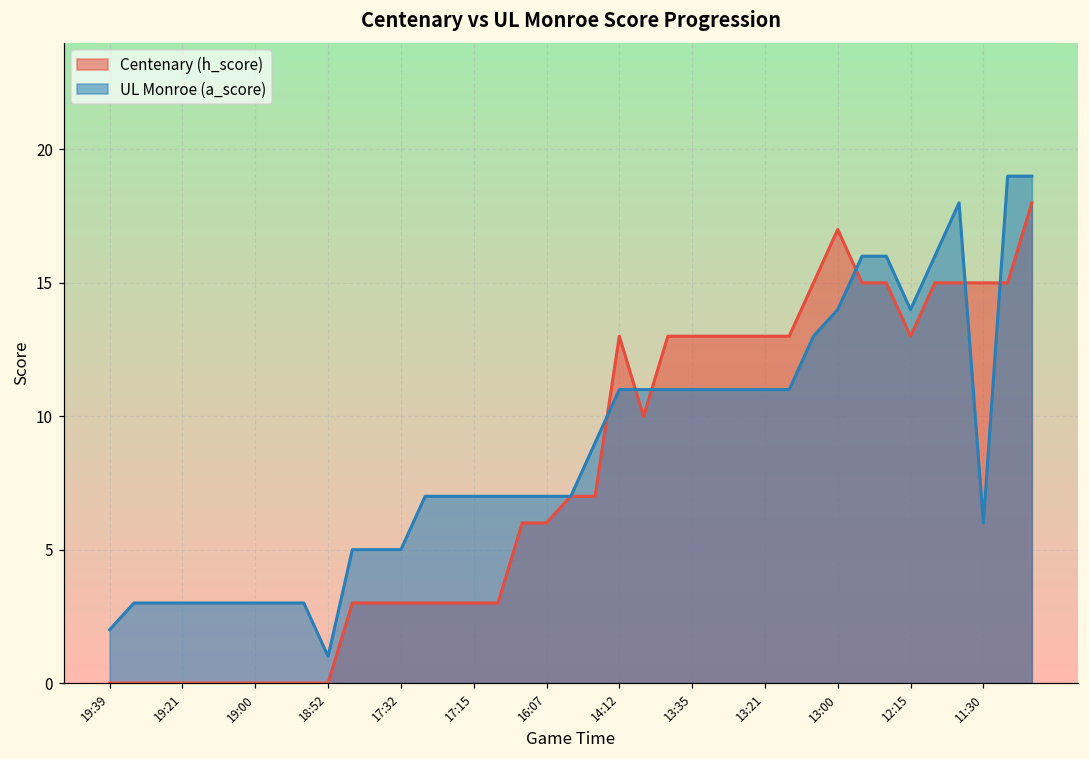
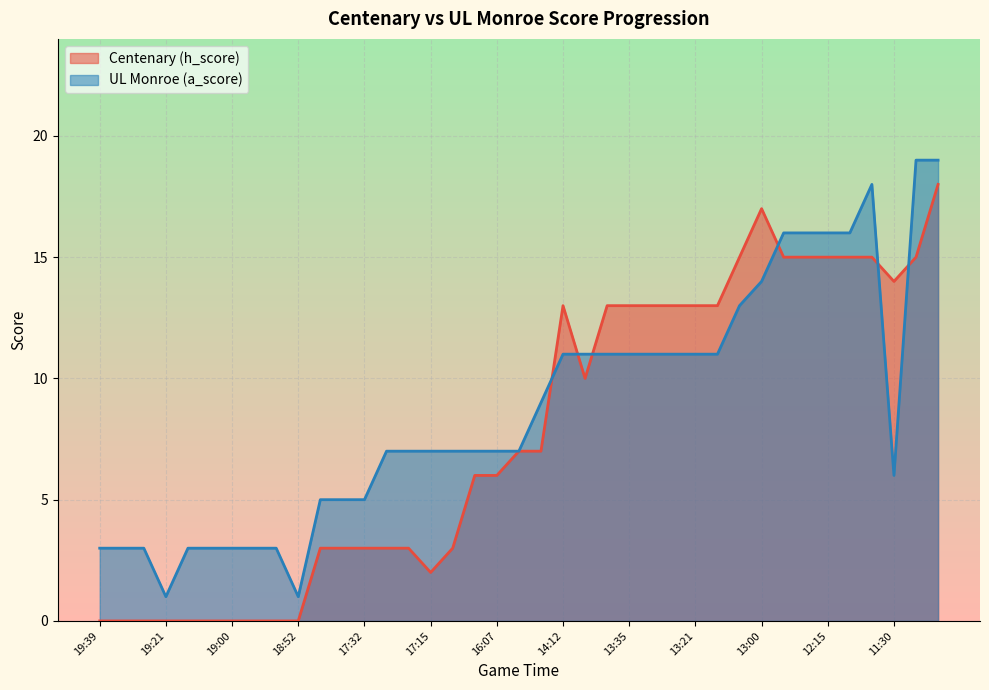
  {
    "Centenary (h_score)": {
      "19:39": 0,
      "19:21": 0,
      "18:52": 0,
-     "17:15": 3,
+     "17:15": 2,
      "16:07": 6,
      "14:12": 13,
      "13:00": 17,
-     "12:15": 13,
-     "11:30": 15
+     "12:15": 15,
+     "11:30": 14
    },
    "UL Monroe (a_score)": {
-     "19:39": 2,
-     "19:21": 3,
+     "19:39": 3,
+     "19:21": 1,
      "18:52": 1,
      "17:15": 7,
      "16:07": 7,
      "14:12": 11,
      "13:00": 14,
-     "12:15": 14,
+     "12:15": 16,
      "11:30": 6
    }
  }
